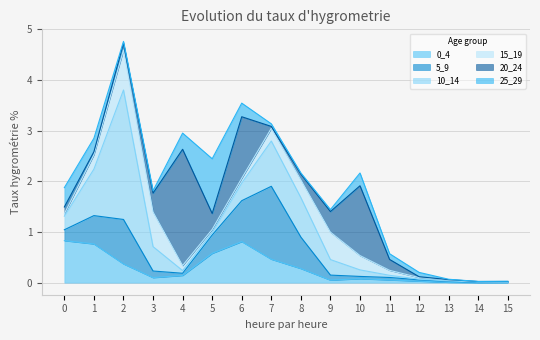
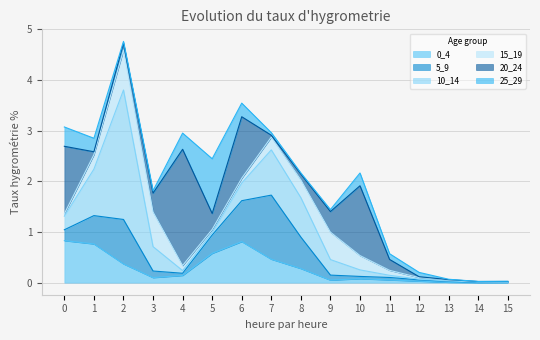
  {
    "5_9": {
      "0": 0.2,
      "1": 0.6,
      "2": 0.9,
      "3": 0.1,
      "6": 0.8,
-     "7": 1.4,
+     "7": 1.3,
      "8": 0.6,
      "9": 0.1
    },
    "20_24": {
-     "0": 0.1,
+     "0": 1.3,
      "1": 0.1,
      "4": 2.3,
      "5": 0.3,
      "6": 1.2,
      "10": 1.4,
      "11": 0.2
    }
  }
